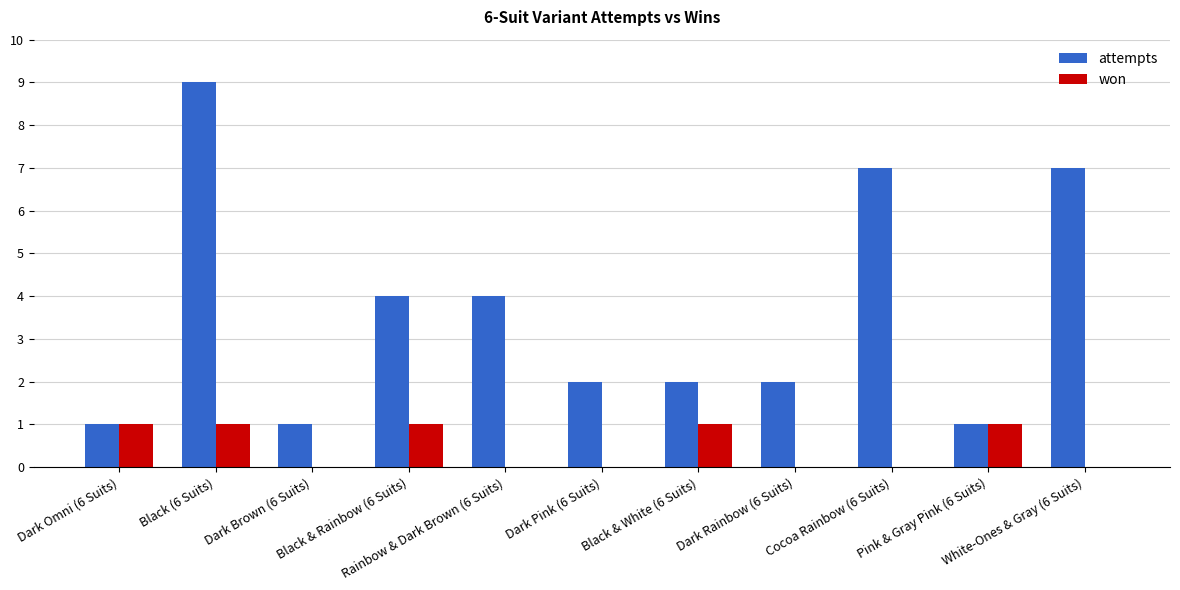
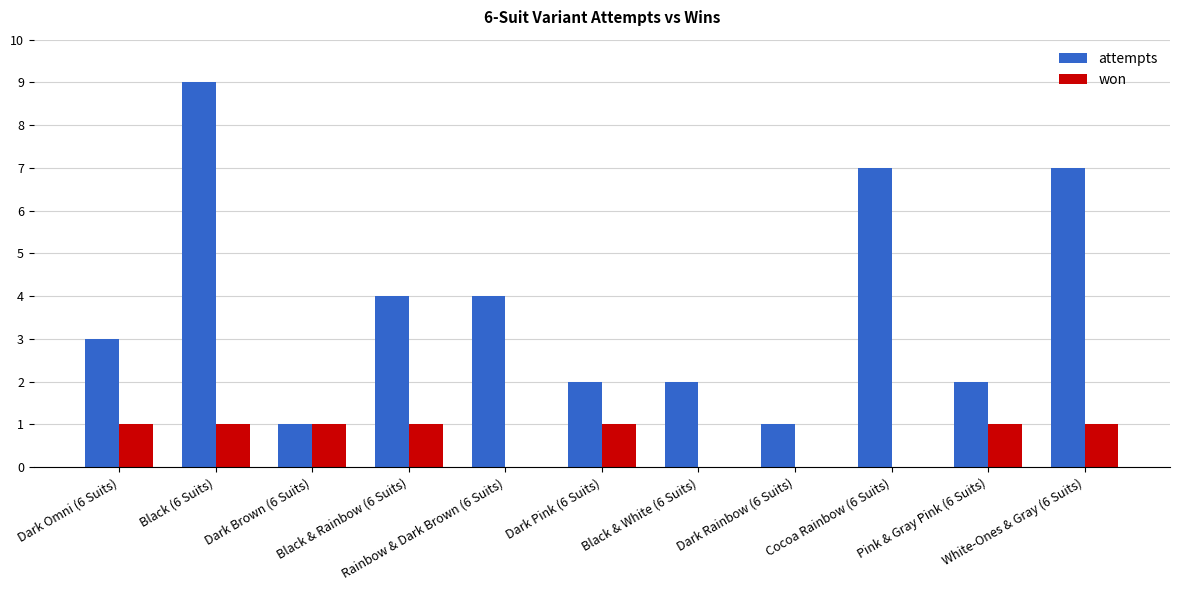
  {
    "attempts": {
-     "Dark Omni (6 Suits)": 1,
+     "Dark Omni (6 Suits)": 3,
      "Black (6 Suits)": 9,
      "Dark Brown (6 Suits)": 1,
      "Black & Rainbow (6 Suits)": 4,
      "Rainbow & Dark Brown (6 Suits)": 4,
      "Dark Pink (6 Suits)": 2,
      "Black & White (6 Suits)": 2,
-     "Dark Rainbow (6 Suits)": 2,
+     "Dark Rainbow (6 Suits)": 1,
      "Cocoa Rainbow (6 Suits)": 7,
-     "Pink & Gray Pink (6 Suits)": 1,
+     "Pink & Gray Pink (6 Suits)": 2,
      "White-Ones & Gray (6 Suits)": 7
    },
    "won": {
      "Dark Omni (6 Suits)": 1,
      "Black (6 Suits)": 1,
-     "Dark Brown (6 Suits)": 0,
+     "Dark Brown (6 Suits)": 1,
      "Black & Rainbow (6 Suits)": 1,
      "Rainbow & Dark Brown (6 Suits)": 0,
-     "Dark Pink (6 Suits)": 0,
-     "Black & White (6 Suits)": 1,
+     "Dark Pink (6 Suits)": 1,
+     "Black & White (6 Suits)": 0,
      "Dark Rainbow (6 Suits)": 0,
      "Cocoa Rainbow (6 Suits)": 0,
      "Pink & Gray Pink (6 Suits)": 1,
-     "White-Ones & Gray (6 Suits)": 0
+     "White-Ones & Gray (6 Suits)": 1
    }
  }
